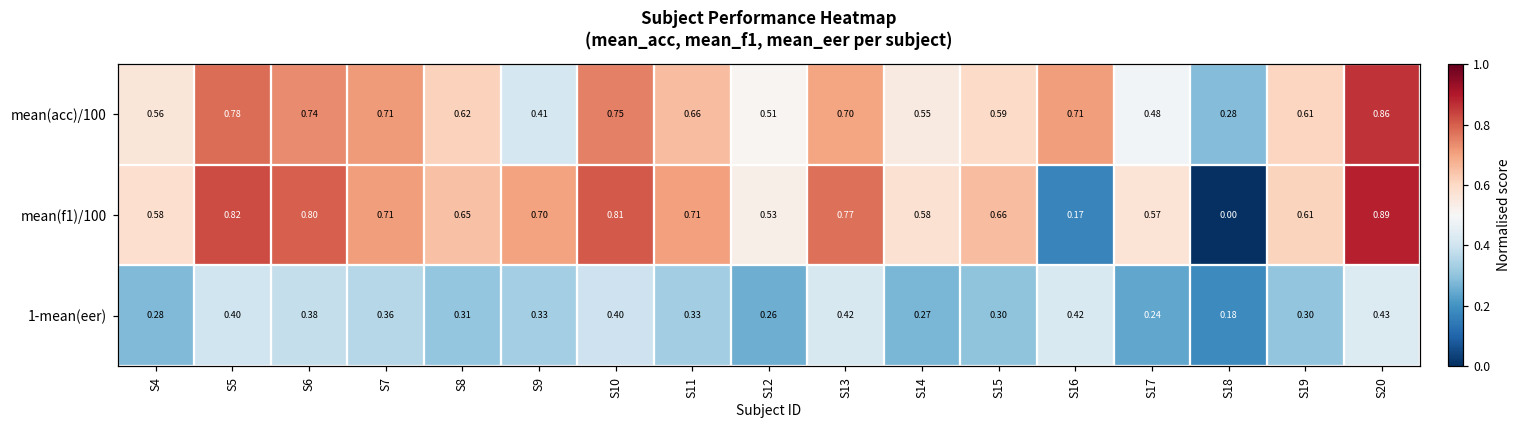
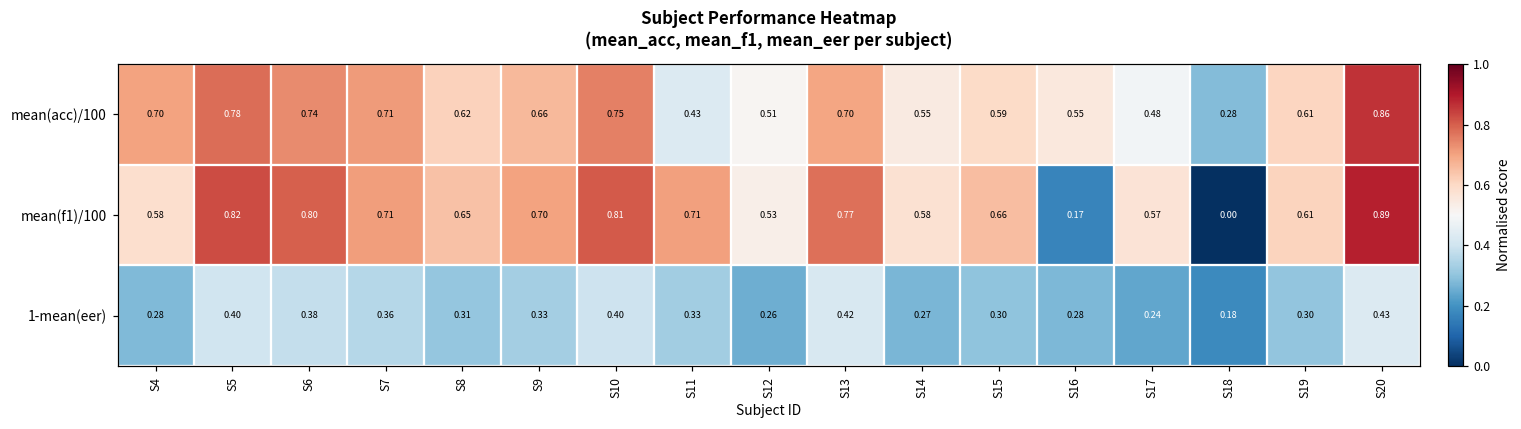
  {
    "mean(acc)/100": {
-     "S4": 0.56,
+     "S4": 0.70,
      "S5": 0.78,
      "S6": 0.74,
      "S7": 0.71,
      "S8": 0.62,
-     "S9": 0.41,
+     "S9": 0.66,
      "S10": 0.75,
-     "S11": 0.66,
+     "S11": 0.43,
      "S12": 0.51,
      "S13": 0.70,
      "S14": 0.55,
      "S15": 0.59,
-     "S16": 0.71,
+     "S16": 0.55,
      "S17": 0.48,
      "S18": 0.28,
      "S19": 0.61,
      "S20": 0.86
    },
    "mean(f1)/100": {
      "S4": 0.58,
      "S5": 0.82,
      "S6": 0.80,
      "S7": 0.71,
      "S8": 0.65,
      "S9": 0.70,
      "S10": 0.81,
      "S11": 0.71,
      "S12": 0.53,
      "S13": 0.77,
      "S14": 0.58,
      "S15": 0.66,
      "S16": 0.17,
      "S17": 0.57,
      "S18": 0.00,
      "S19": 0.61,
      "S20": 0.89
    },
    "1-mean(eer)": {
      "S4": 0.28,
      "S5": 0.40,
      "S6": 0.38,
      "S7": 0.36,
      "S8": 0.31,
      "S9": 0.33,
      "S10": 0.40,
      "S11": 0.33,
      "S12": 0.26,
      "S13": 0.42,
      "S14": 0.27,
      "S15": 0.30,
-     "S16": 0.42,
+     "S16": 0.28,
      "S17": 0.24,
      "S18": 0.18,
      "S19": 0.30,
      "S20": 0.43
    }
  }
